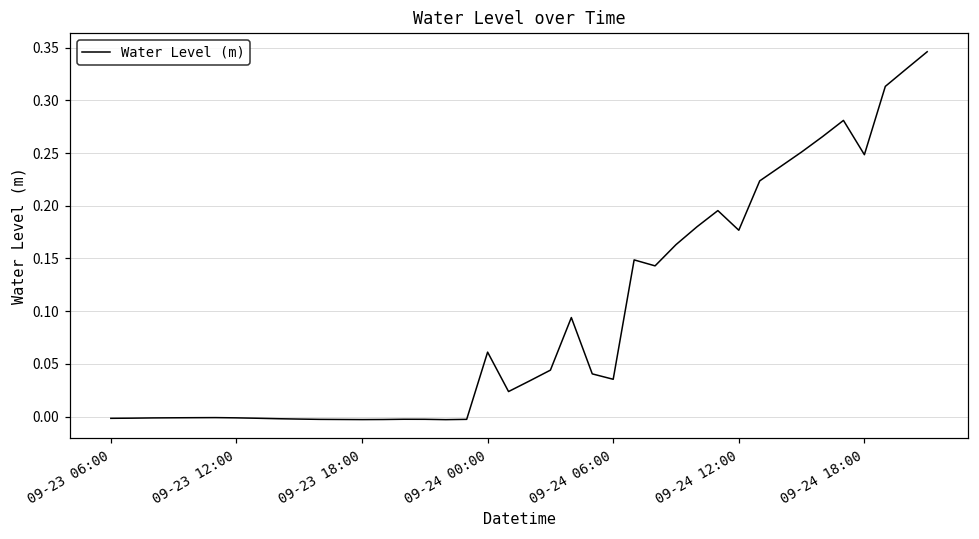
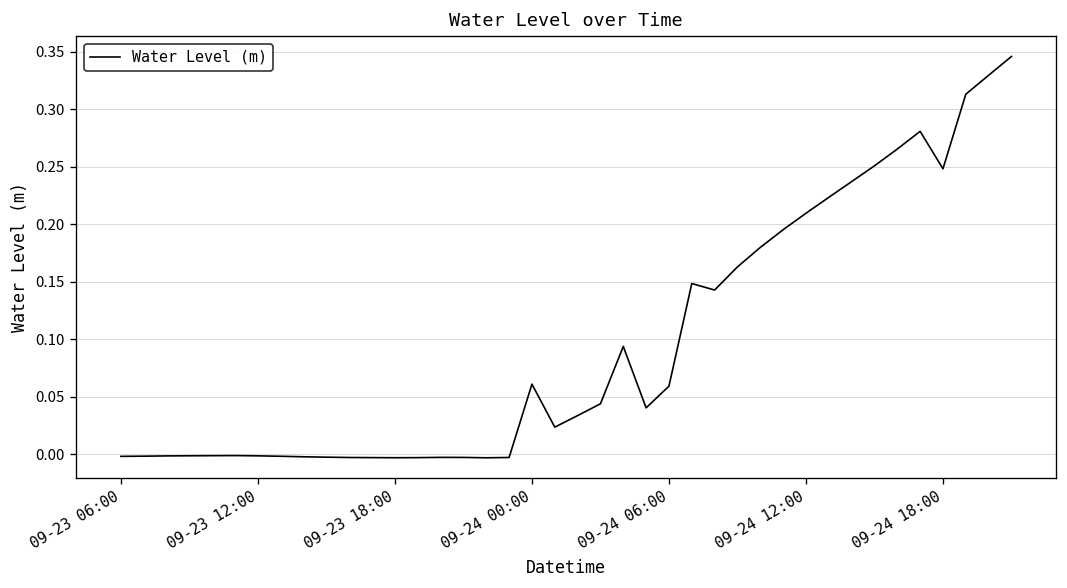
  {
    "09-23 06:00": 0.00,
    "09-23 12:00": 0.00,
    "09-23 18:00": 0.00,
    "09-24 00:00": 0.06,
-   "09-24 06:00": 0.04,
-   "09-24 12:00": 0.18,
+   "09-24 06:00": 0.06,
+   "09-24 12:00": 0.21,
    "09-24 18:00": 0.25
  }
